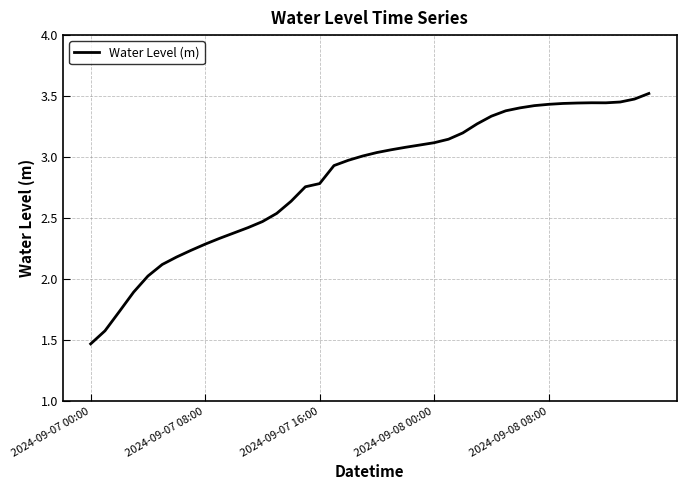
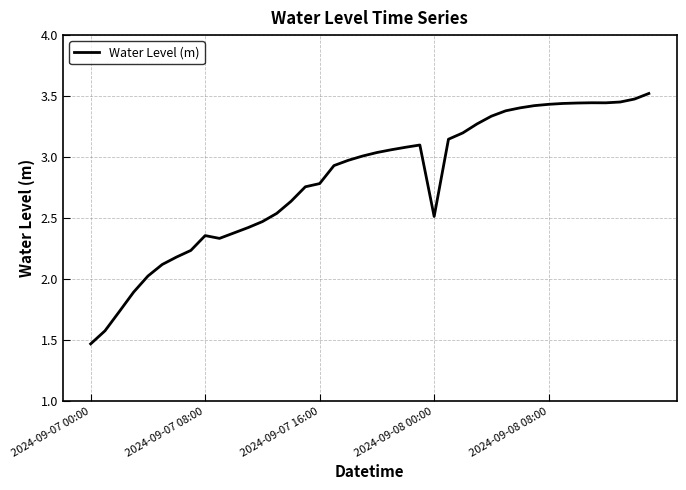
  {
    "2024-09-07 00:00": 1.47,
-   "2024-09-07 08:00": 2.29,
+   "2024-09-07 08:00": 2.36,
    "2024-09-07 16:00": 2.78,
-   "2024-09-08 00:00": 3.12,
+   "2024-09-08 00:00": 2.51,
    "2024-09-08 08:00": 3.43
  }
